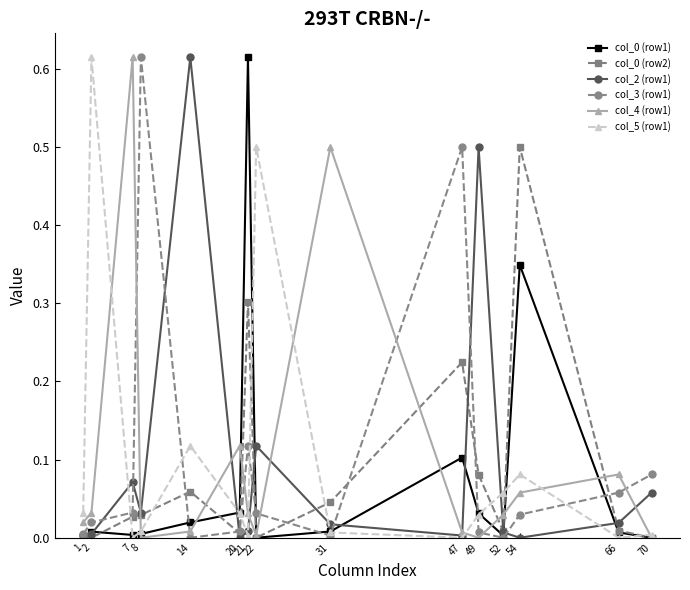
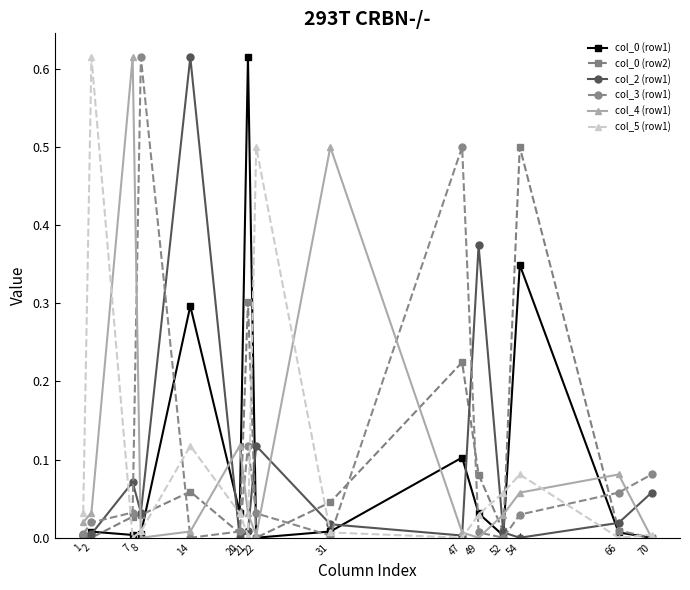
  {
    "col_0 (row1)": {
      "7": 0.00,
-     "14": 0.02,
+     "14": 0.30,
      "21": 0.61,
      "47": 0.10,
      "54": 0.35
    },
    "col_2 (row1)": {
      "7": 0.07,
      "14": 0.61,
      "20": 0.00,
      "21": 0.01,
      "22": 0.12,
      "31": 0.02,
-     "49": 0.50,
+     "49": 0.37,
      "54": 0.00,
      "66": 0.02,
      "70": 0.06
    }
  }
